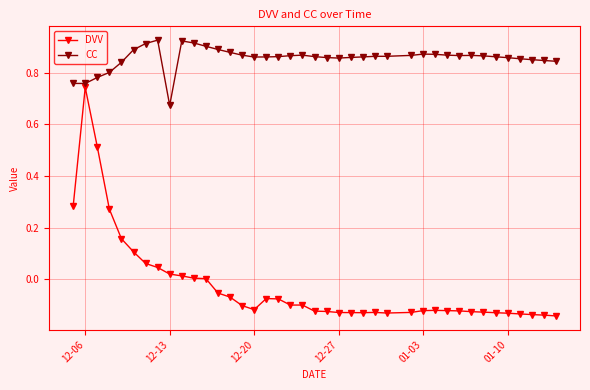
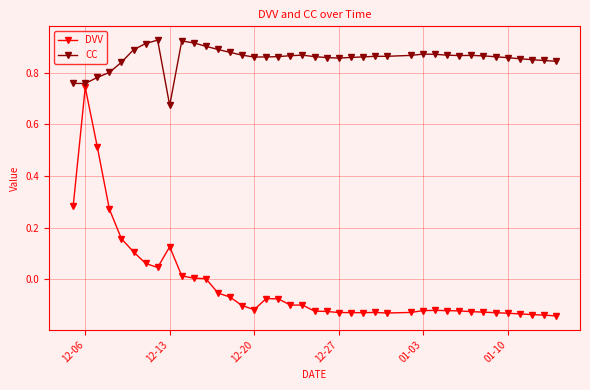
  {
    "DVV": {
      "12-06": 0.74,
-     "12-13": 0.02,
+     "12-13": 0.13,
      "12-20": -0.12,
      "12-27": -0.13,
      "01-03": -0.12,
      "01-10": -0.13
    },
    "CC": {
      "12-06": 0.76,
      "12-13": 0.67,
      "12-20": 0.86,
      "12-27": 0.86,
      "01-03": 0.87,
      "01-10": 0.86
    }
  }
